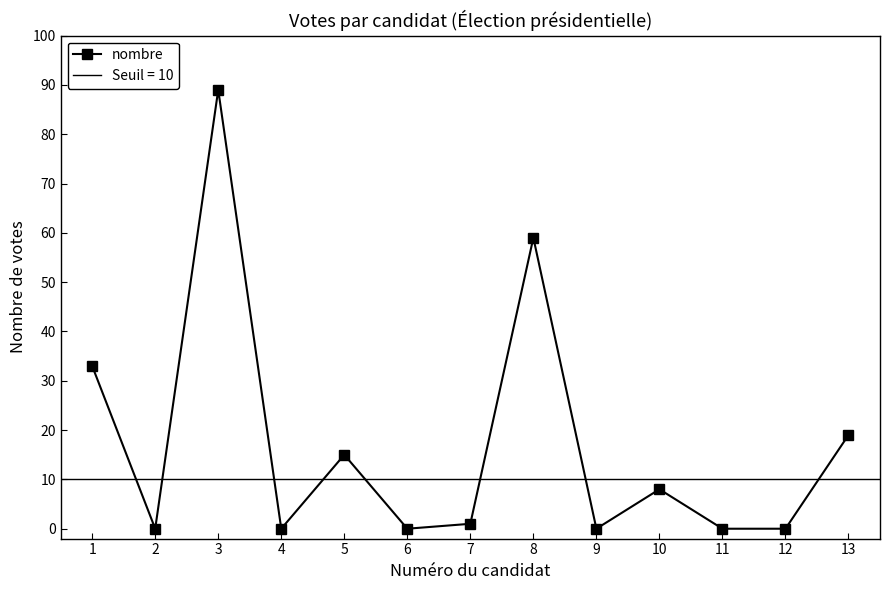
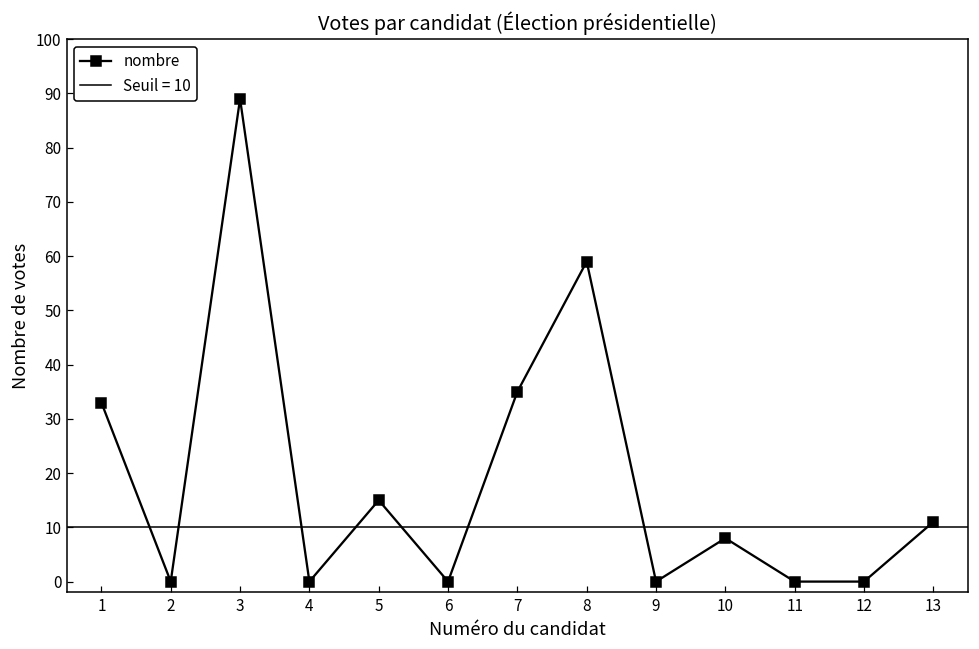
  {
    "1": 33,
    "2": 0,
    "3": 89,
    "4": 0,
    "5": 15,
    "6": 0,
-   "7": 1,
+   "7": 35,
    "8": 59,
    "9": 0,
    "10": 8,
    "11": 0,
    "12": 0,
-   "13": 19
+   "13": 11
  }
